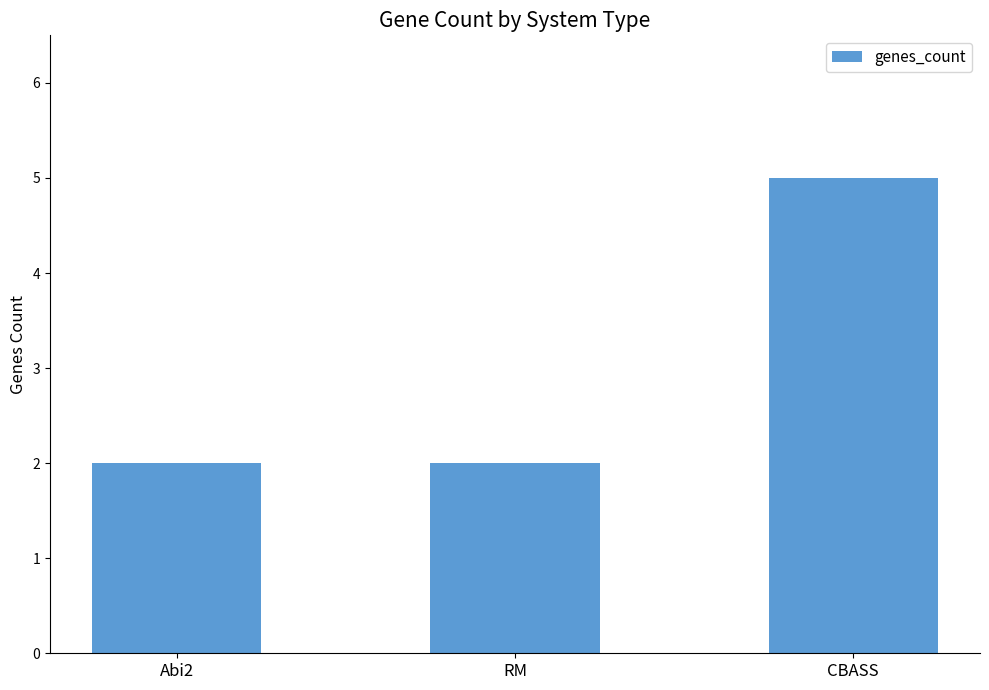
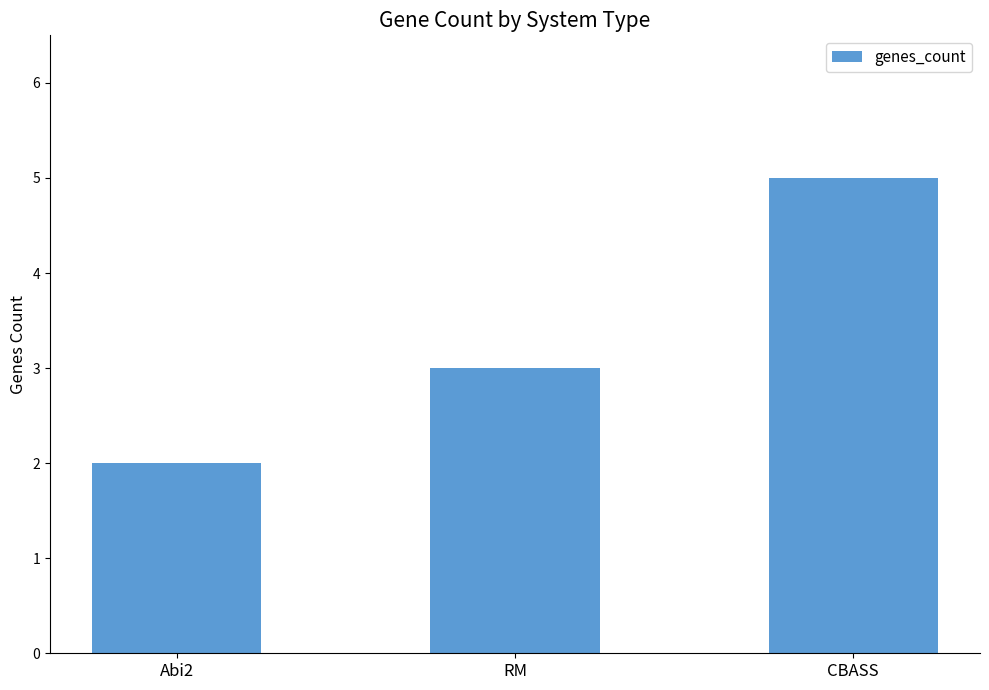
  {
    "Abi2": 2,
-   "RM": 2,
+   "RM": 3,
    "CBASS": 5
  }
